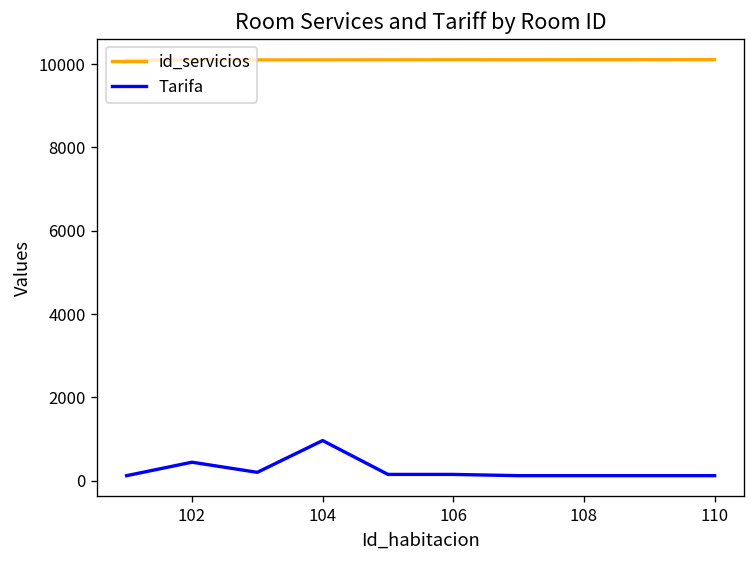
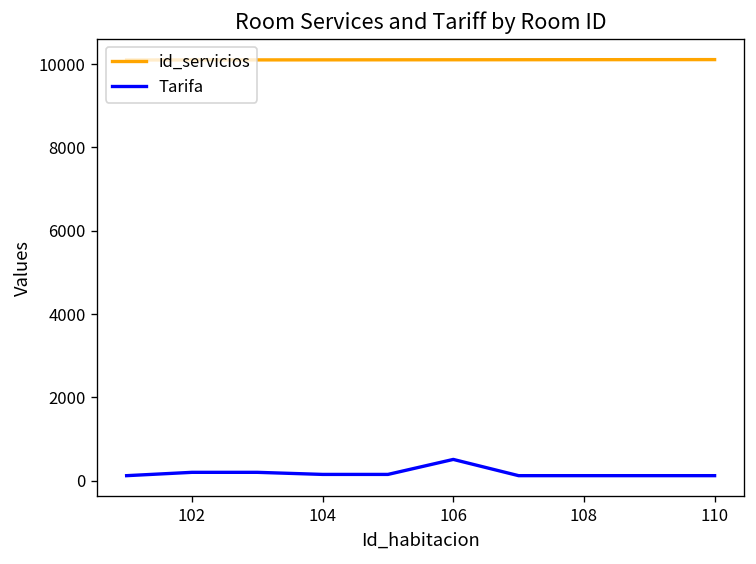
  {
    "id_servicios": {
      "104": 10100,
      "106": 10100,
      "108": 10100,
      "110": 10100
    },
    "Tarifa": {
-     "102": 400,
-     "104": 1000,
-     "106": 200,
+     "102": 200,
+     "104": 200,
+     "106": 500,
      "108": 100,
      "110": 100
    }
  }
